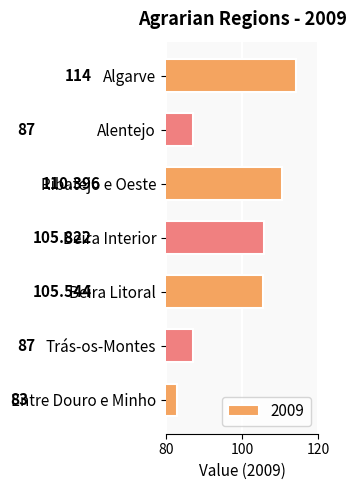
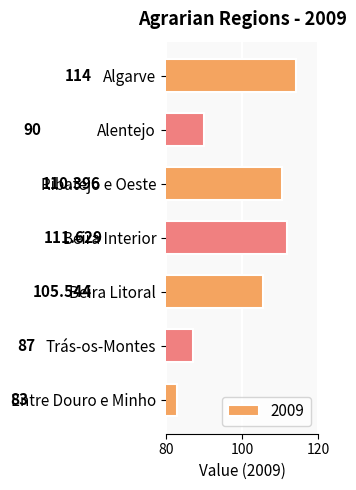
  {
    "Algarve": 114,
-   "Alentejo": 87,
+   "Alentejo": 90,
    "Ribatejo e Oeste": 110.396,
-   "Beira Interior": 105.822,
+   "Beira Interior": 111.629,
    "Beira Litoral": 105.544,
    "Trás-os-Montes": 87,
    "Entre Douro e Minho": 83
  }
